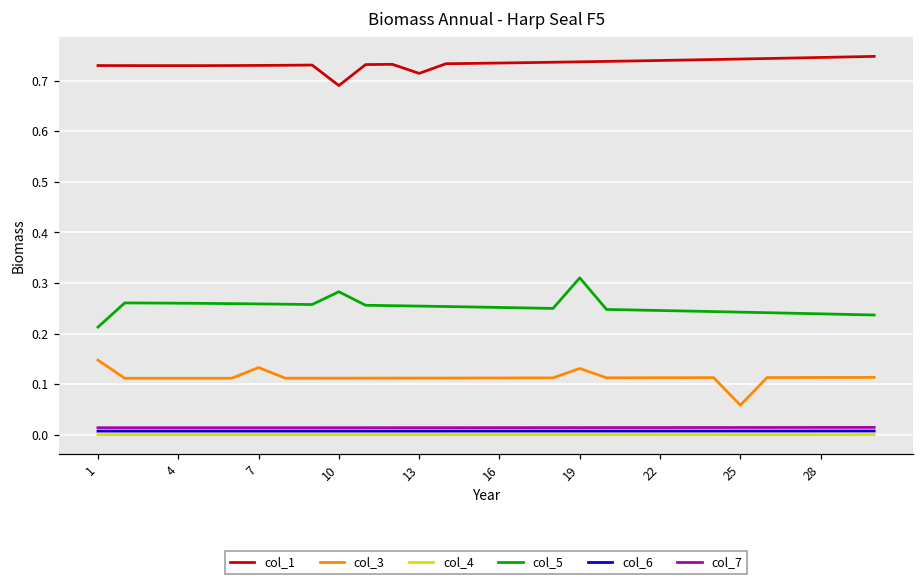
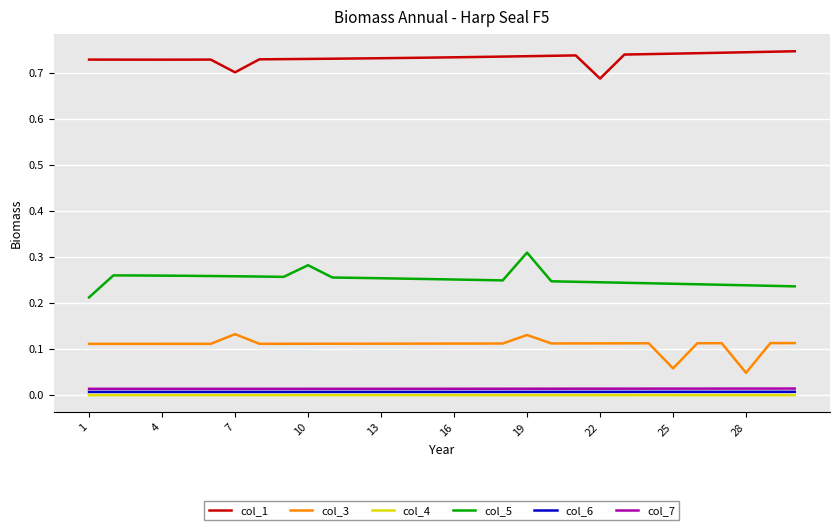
  {
    "col_1": {
      "1": 0.73,
      "4": 0.73,
-     "7": 0.73,
-     "10": 0.69,
-     "13": 0.71,
+     "7": 0.70,
+     "10": 0.73,
+     "13": 0.73,
      "16": 0.73,
      "19": 0.74,
-     "22": 0.74,
+     "22": 0.69,
      "25": 0.74,
      "28": 0.75
    },
    "col_3": {
-     "1": 0.15,
+     "1": 0.11,
      "4": 0.11,
      "7": 0.13,
      "10": 0.11,
      "13": 0.11,
      "16": 0.11,
      "19": 0.13,
      "22": 0.11,
      "25": 0.06,
-     "28": 0.11
+     "28": 0.05
    },
    "col_4": {
      "1": 0.00,
      "4": 0.00,
      "7": 0.00,
      "10": 0.00,
      "13": 0.00,
      "16": 0.00,
      "19": 0.00,
      "22": 0.00,
      "25": 0.00,
      "28": 0.00
    },
    "col_5": {
      "1": 0.21,
      "4": 0.26,
      "7": 0.26,
      "10": 0.28,
      "13": 0.25,
      "16": 0.25,
      "19": 0.31,
      "22": 0.25,
      "25": 0.24,
      "28": 0.24
    },
    "col_6": {
      "1": 0.01,
      "4": 0.01,
      "7": 0.01,
      "10": 0.01,
      "13": 0.01,
      "16": 0.01,
      "19": 0.01,
      "22": 0.01,
      "25": 0.01,
      "28": 0.01
    },
    "col_7": {
      "1": 0.01,
      "4": 0.01,
      "7": 0.01,
      "10": 0.01,
      "13": 0.01,
      "16": 0.01,
      "19": 0.01,
      "22": 0.01,
      "25": 0.01,
      "28": 0.01
    }
  }
